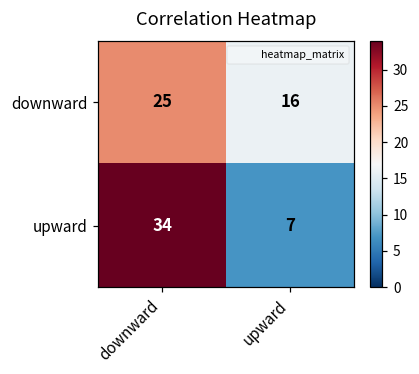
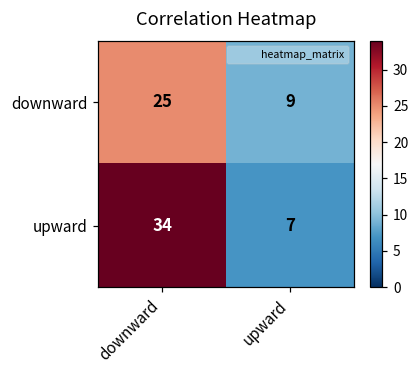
  {
    "downward": {
      "downward": 25,
-     "upward": 16
+     "upward": 9
    },
    "upward": {
      "downward": 34,
      "upward": 7
    }
  }
